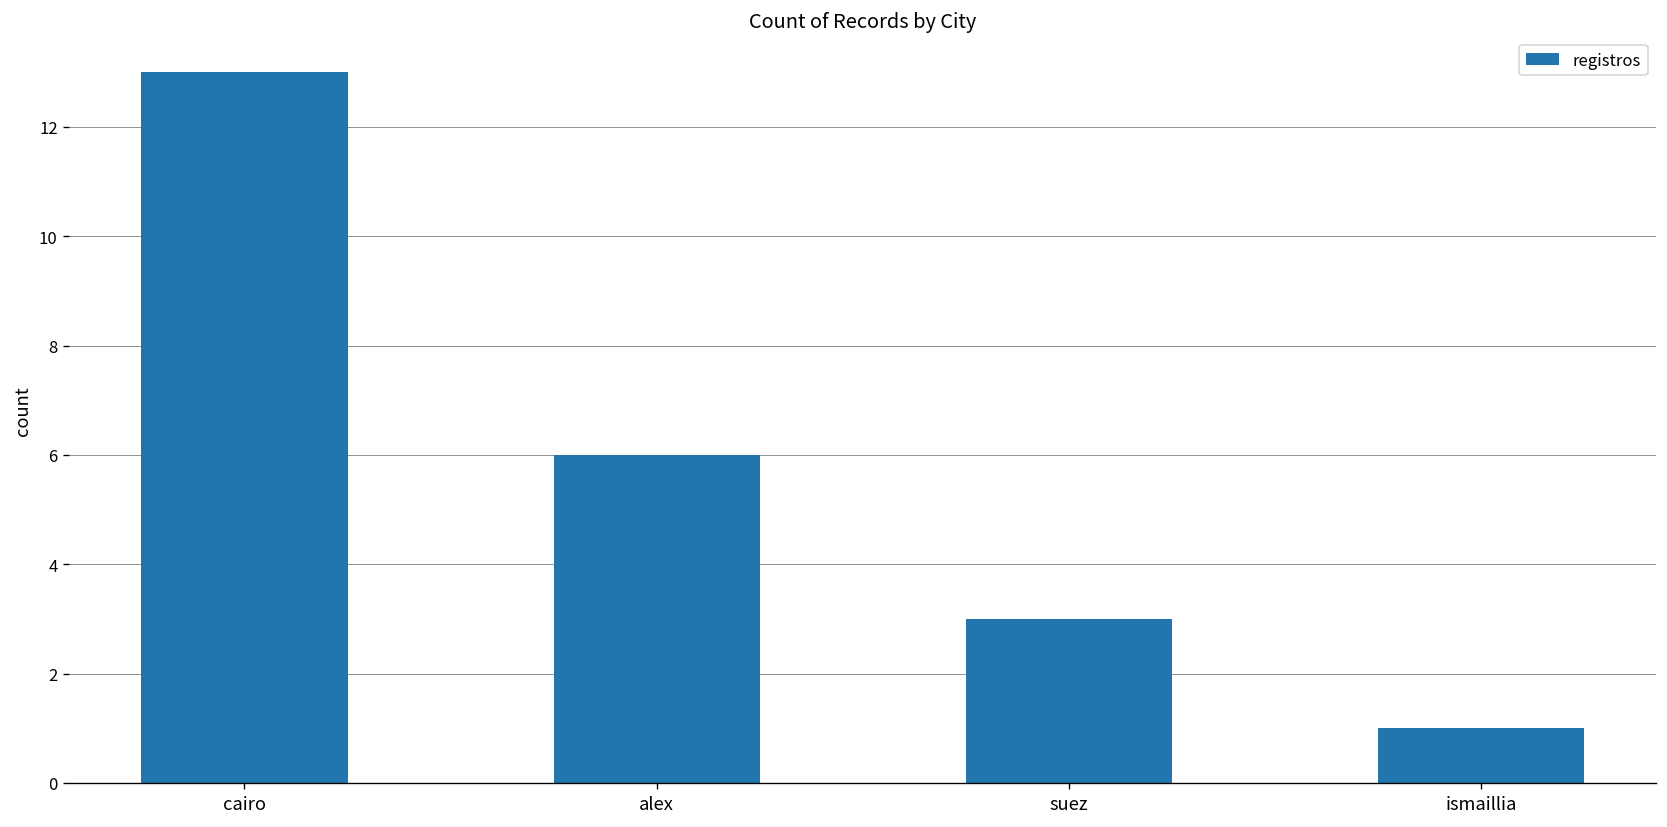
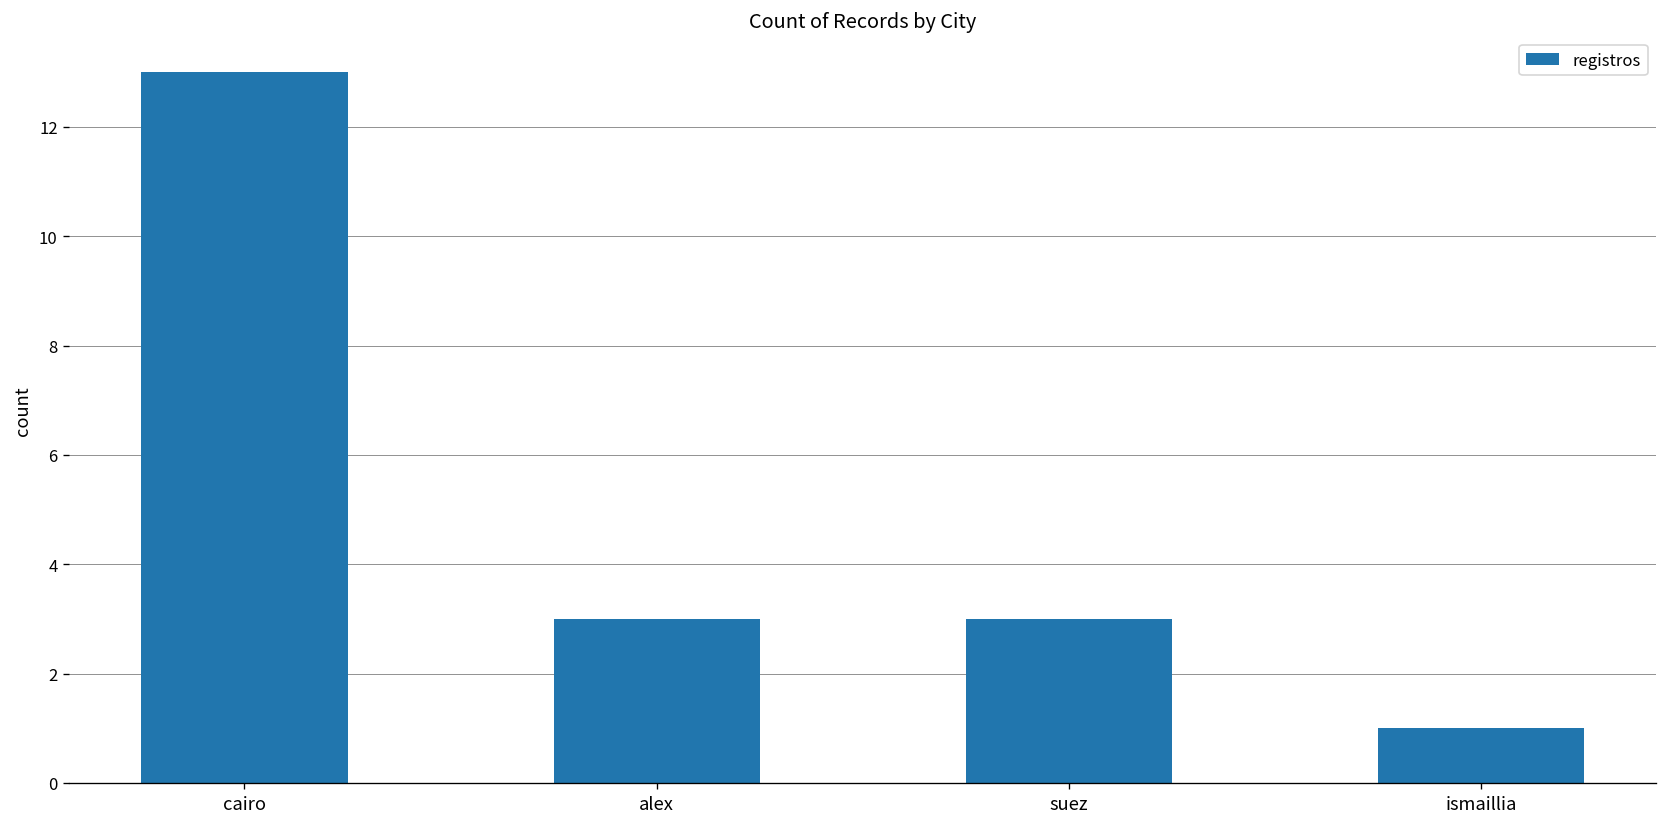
  {
    "cairo": 13,
-   "alex": 6,
+   "alex": 3,
    "suez": 3,
    "ismaillia": 1
  }
